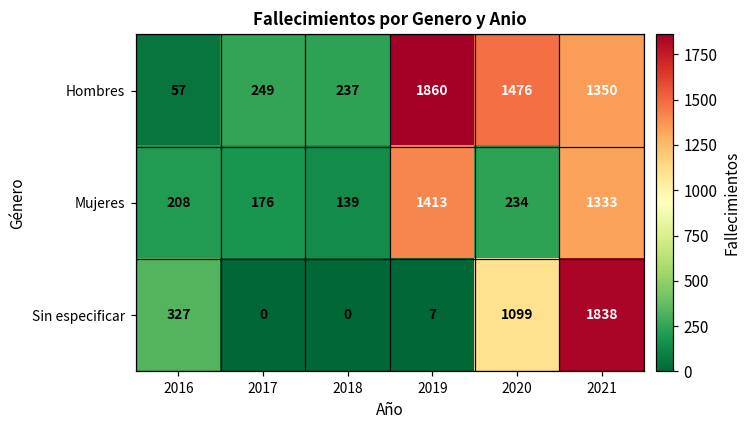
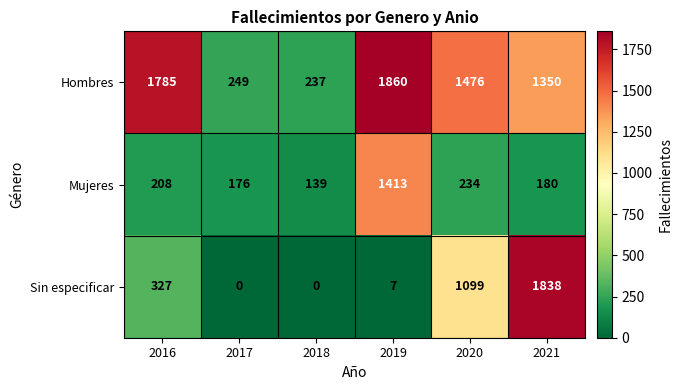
  {
    "Hombres": {
-     "2016": 57,
+     "2016": 1785,
      "2017": 249,
      "2018": 237,
      "2019": 1860,
      "2020": 1476,
      "2021": 1350
    },
    "Mujeres": {
      "2016": 208,
      "2017": 176,
      "2018": 139,
      "2019": 1413,
      "2020": 234,
-     "2021": 1333
+     "2021": 180
    },
    "Sin especificar": {
      "2016": 327,
      "2017": 0,
      "2018": 0,
      "2019": 7,
      "2020": 1099,
      "2021": 1838
    }
  }
